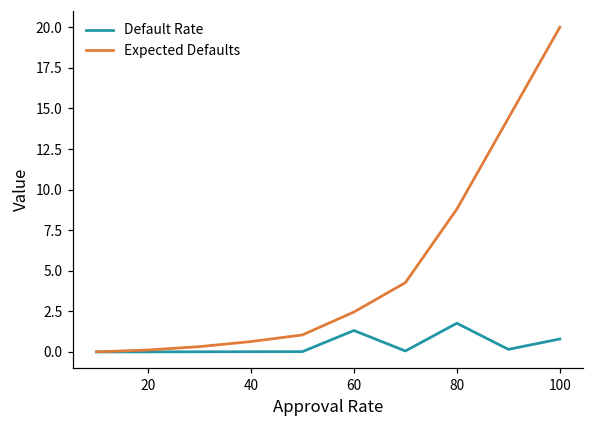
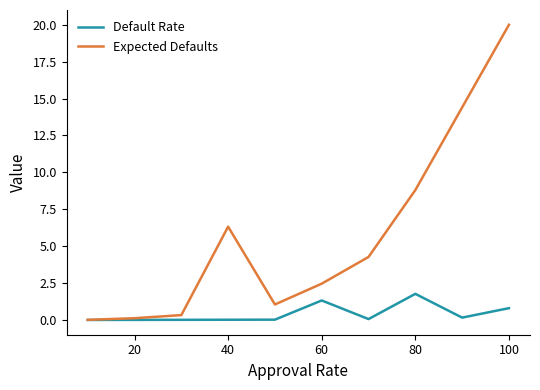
  {
    "Default Rate": {
      "40": 0.0,
      "60": 1.3,
      "80": 1.8,
      "100": 0.8
    },
    "Expected Defaults": {
-     "40": 0.6,
+     "40": 6.3,
      "60": 2.5,
      "80": 8.8,
      "100": 20.0
    }
  }
